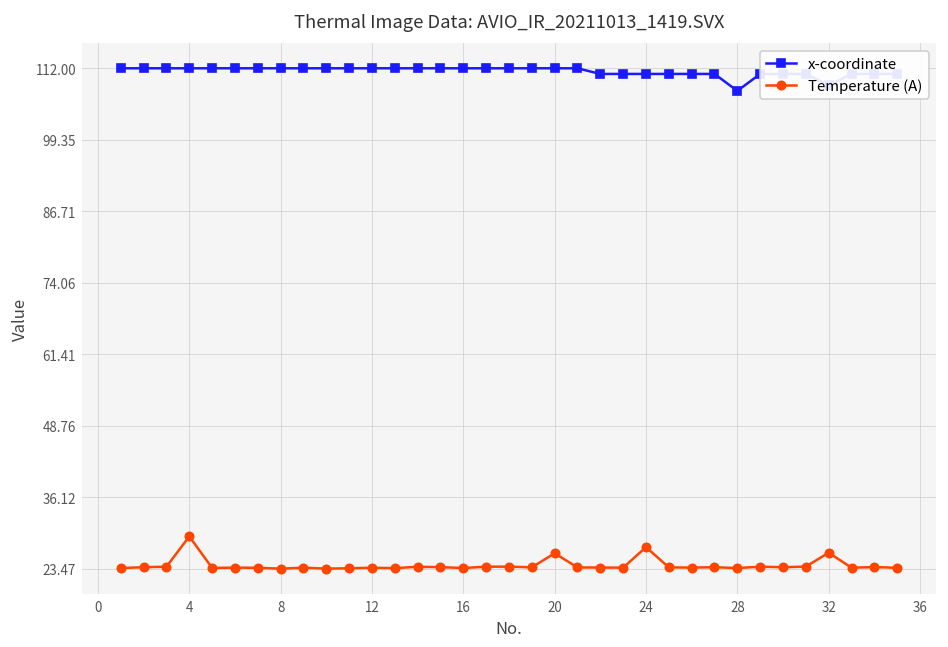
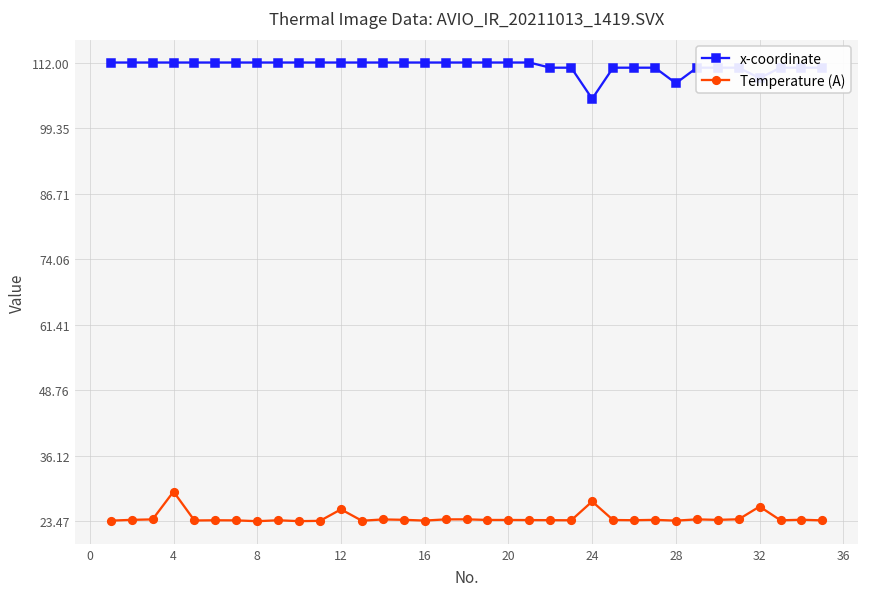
  {
    "x-coordinate": {
      "4": 112,
      "8": 112,
      "12": 112,
      "16": 112,
      "20": 112,
-     "24": 111,
+     "24": 105,
      "28": 108
    },
    "Temperature (A)": {
      "4": 29,
      "8": 23,
-     "12": 24,
+     "12": 26,
      "16": 24,
-     "20": 26,
+     "20": 24,
      "24": 27,
      "28": 24,
      "32": 26
    }
  }
